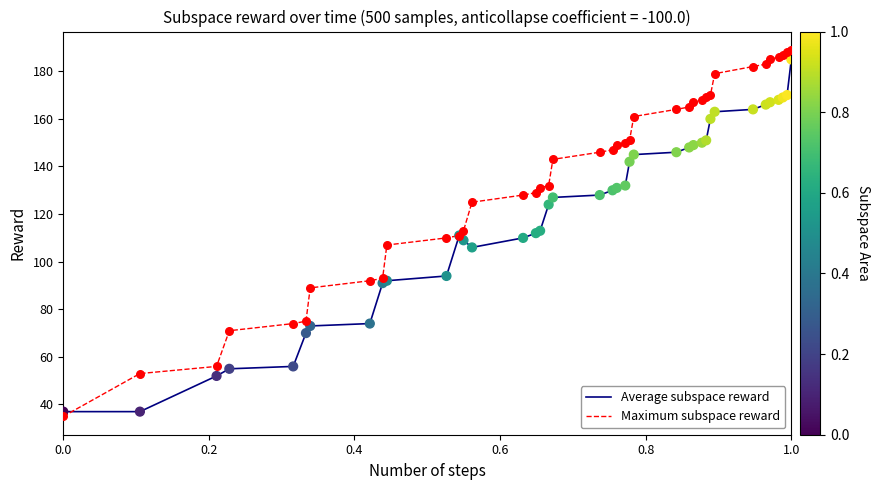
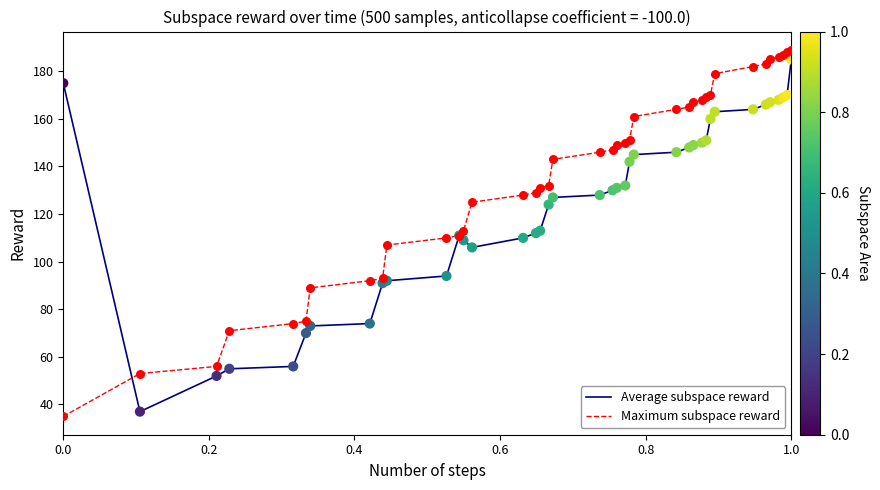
  {
    "Average subspace reward": {
-     "0.0": 37,
+     "0.0": 175,
      "1.0": 185
    },
    "Maximum subspace reward": {
      "0.0": 35,
      "1.0": 189
    }
  }
